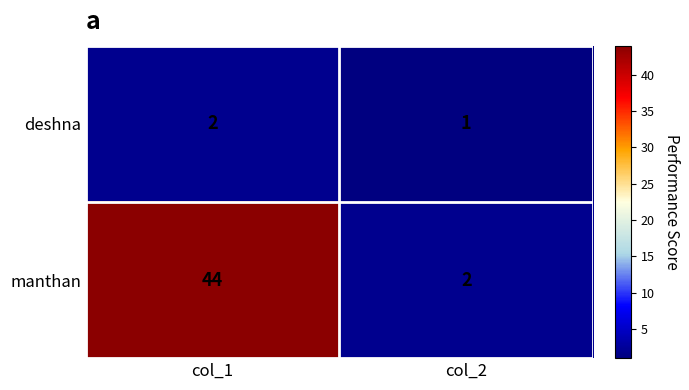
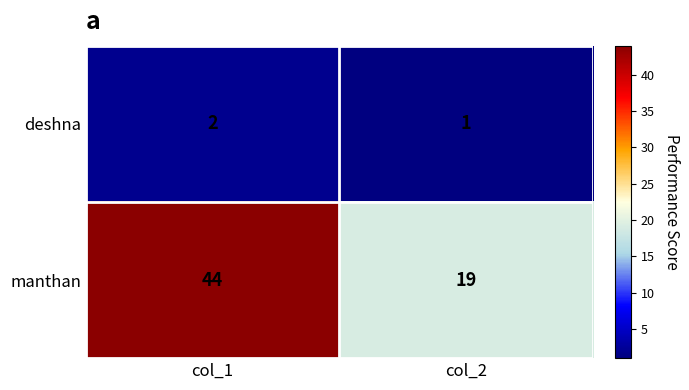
  {
    "deshna": {
      "col_1": 2,
      "col_2": 1
    },
    "manthan": {
      "col_1": 44,
-     "col_2": 2
+     "col_2": 19
    }
  }
